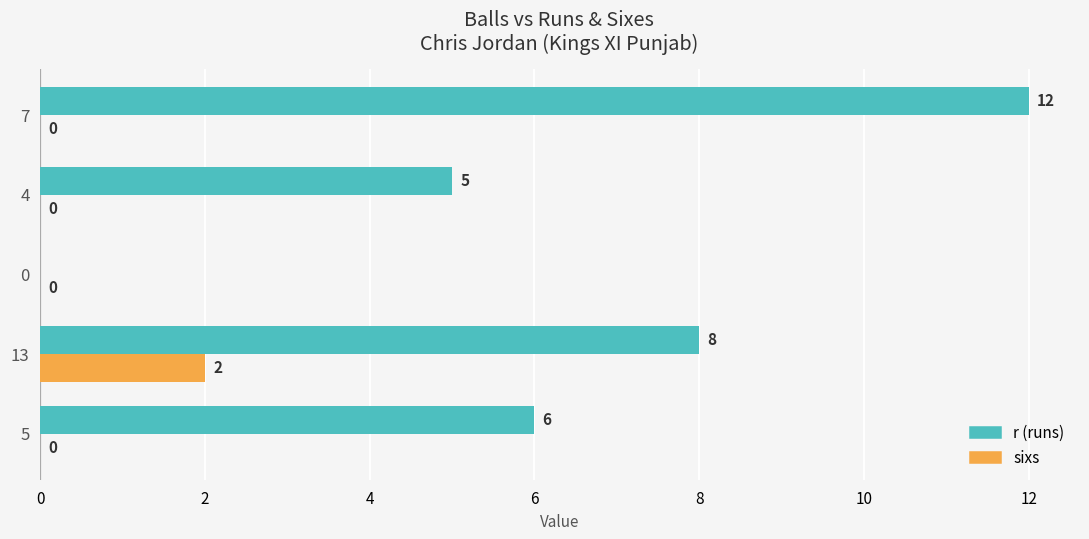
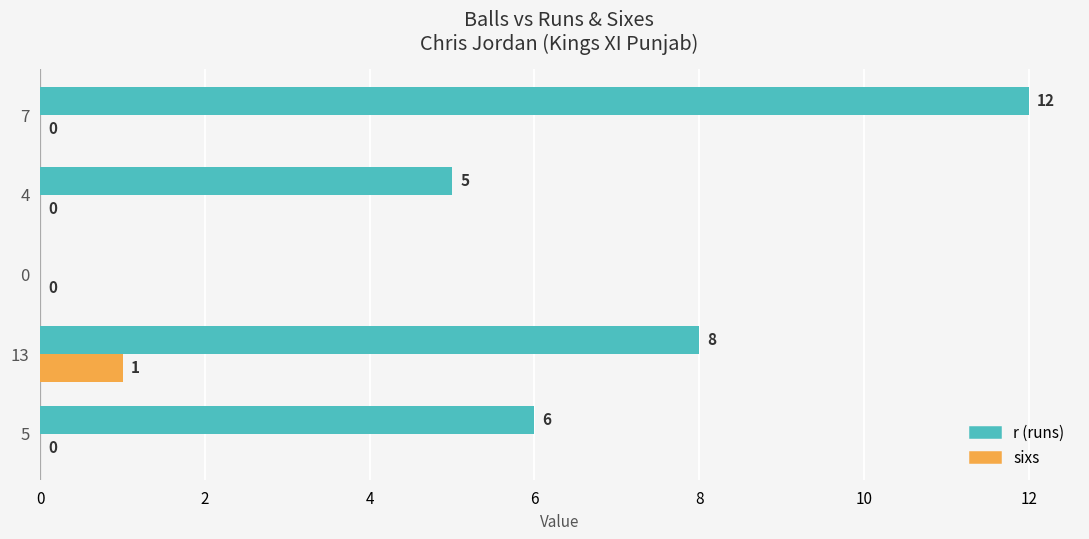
  {
    "sixs": {
      "7": 0,
      "4": 0,
      "0": 0,
-     "13": 2,
+     "13": 1,
      "5": 0
    }
  }
